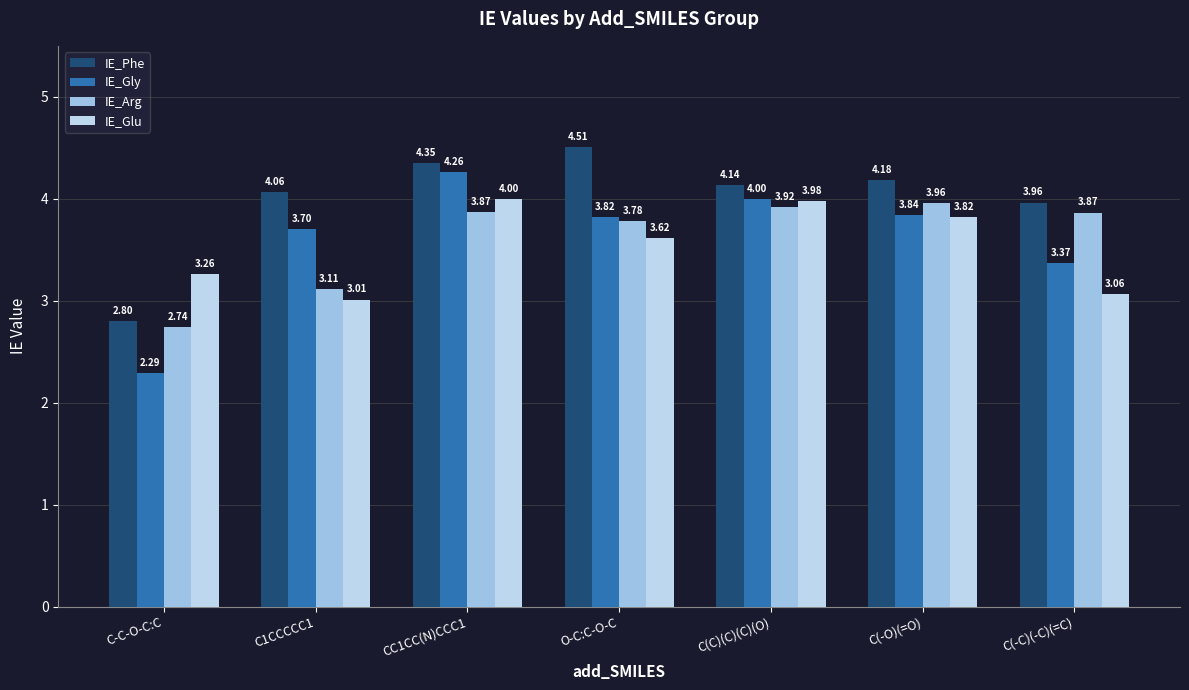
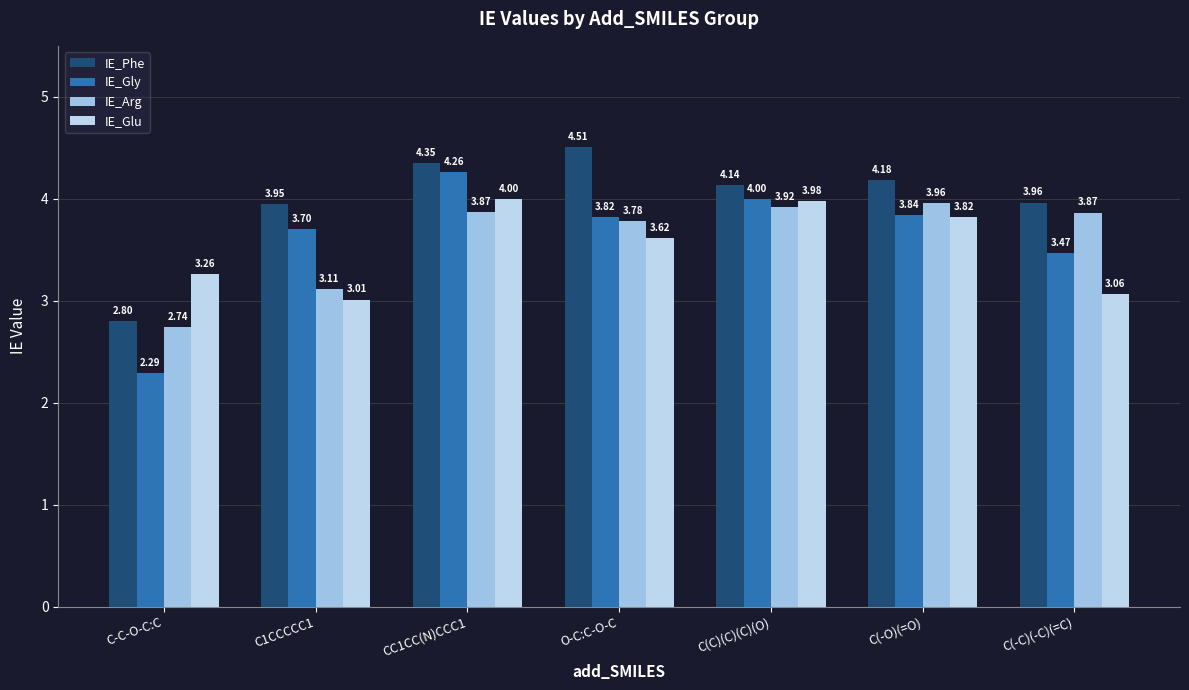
  {
    "IE_Phe": {
      "C-C-O-C:C": 2.80,
-     "C1CCCCC1": 4.06,
+     "C1CCCCC1": 3.95,
      "CC1CC(N)CCC1": 4.35,
      "O-C:C-O-C": 4.51,
      "C(C)(C)(C)(O)": 4.14,
      "C(-O)(=O)": 4.18,
      "C(-C)(-C)(=C)": 3.96
    },
    "IE_Gly": {
      "C-C-O-C:C": 2.29,
      "C1CCCCC1": 3.70,
      "CC1CC(N)CCC1": 4.26,
      "O-C:C-O-C": 3.82,
      "C(C)(C)(C)(O)": 4.00,
      "C(-O)(=O)": 3.84,
-     "C(-C)(-C)(=C)": 3.37
+     "C(-C)(-C)(=C)": 3.47
    }
  }
